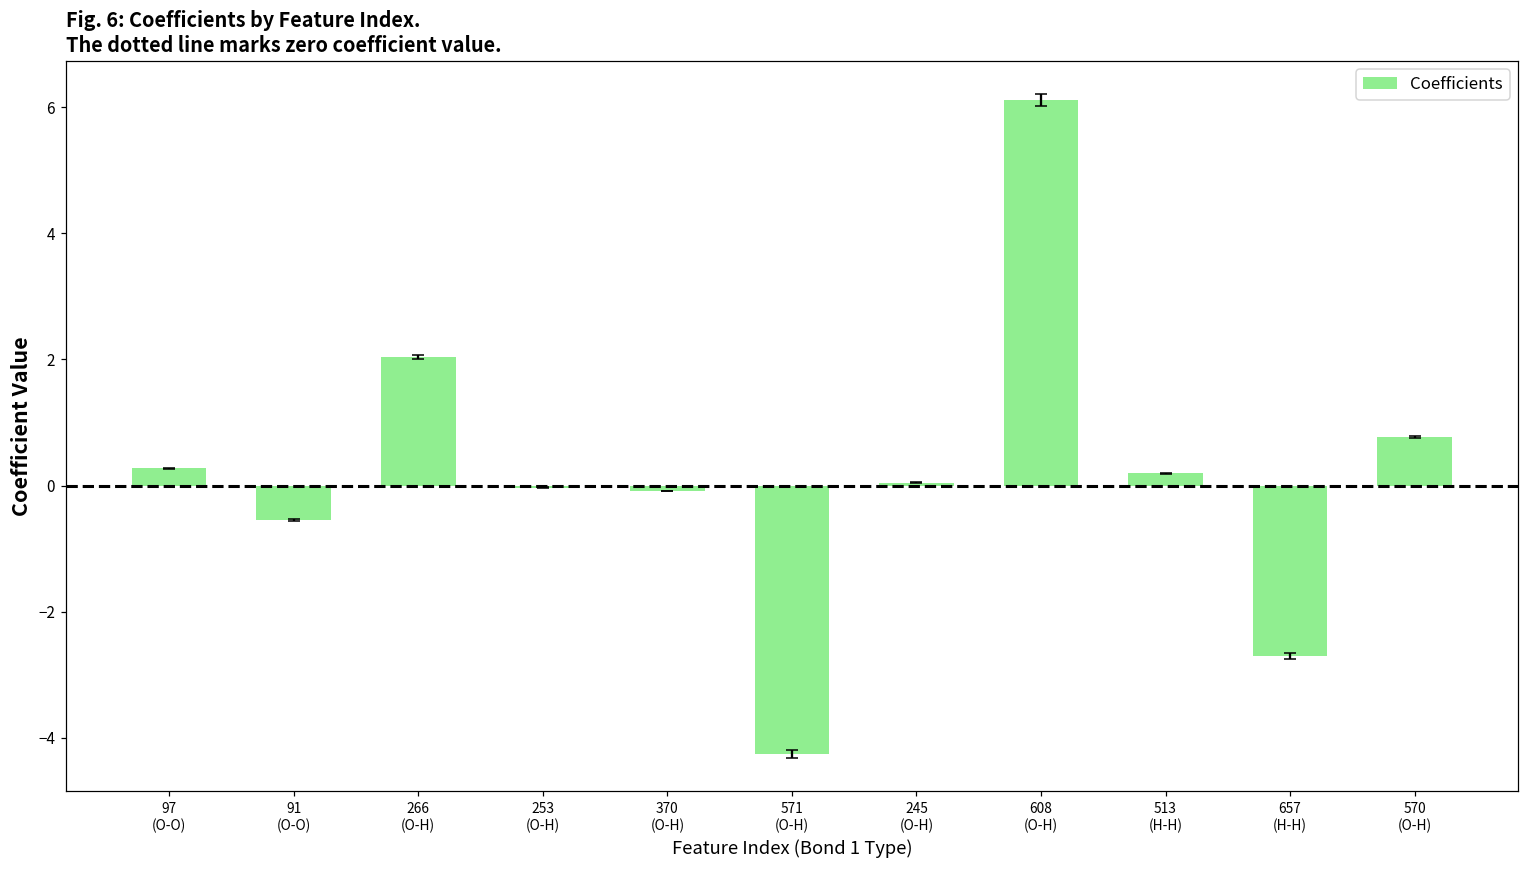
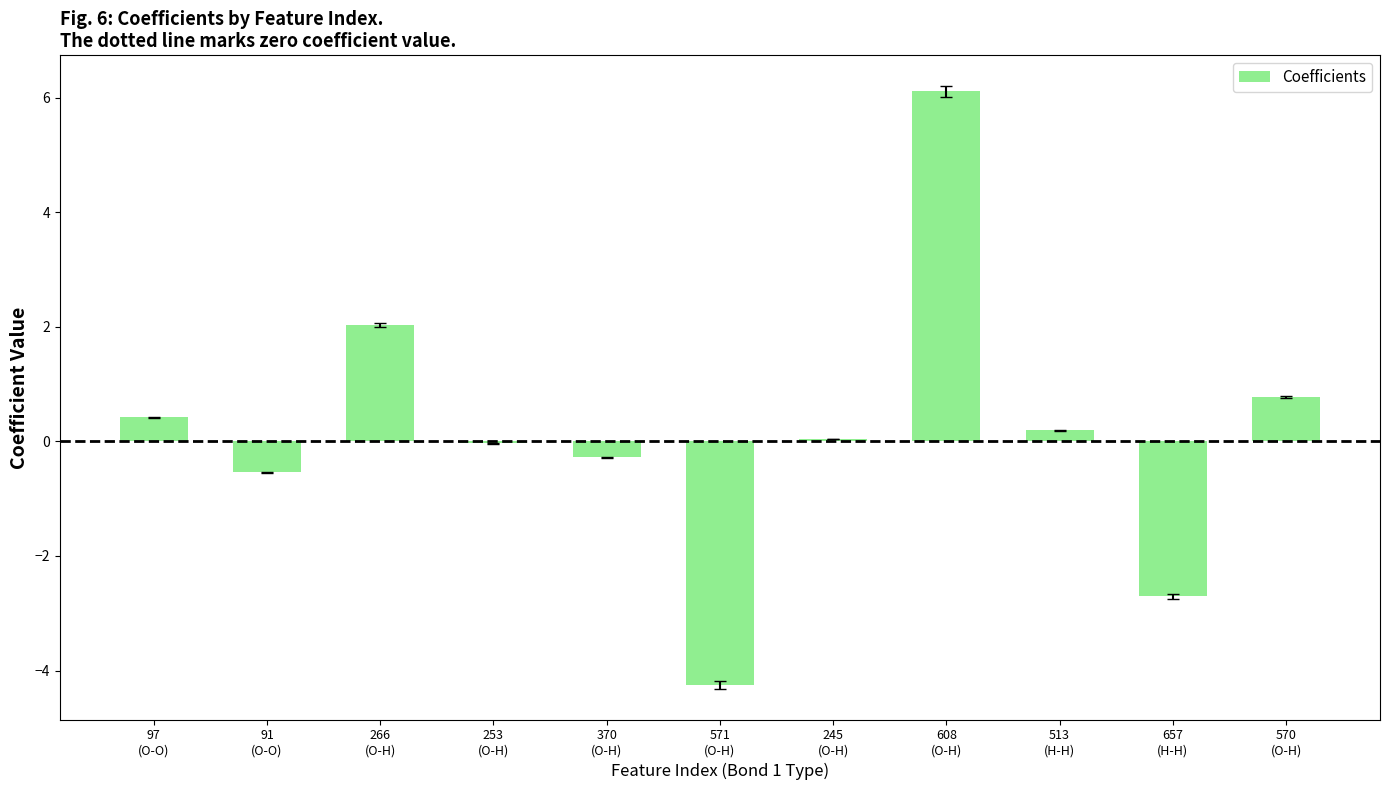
  {
    "Coefficients": {
-     "97 (O-O)": 0.3,
+     "97 (O-O)": 0.4,
      "91 (O-O)": -0.5,
      "266 (O-H)": 2.0,
-     "370 (O-H)": -0.1,
+     "370 (O-H)": -0.3,
      "571 (O-H)": -4.3,
      "608 (O-H)": 6.1,
      "513 (H-H)": 0.2,
      "657 (H-H)": -2.7,
      "570 (O-H)": 0.8
    }
  }
